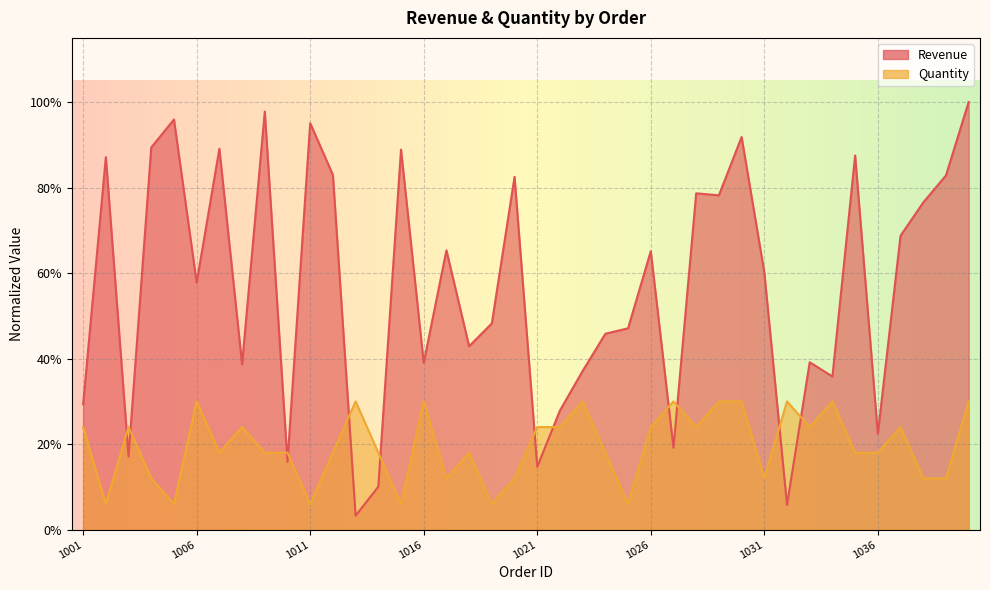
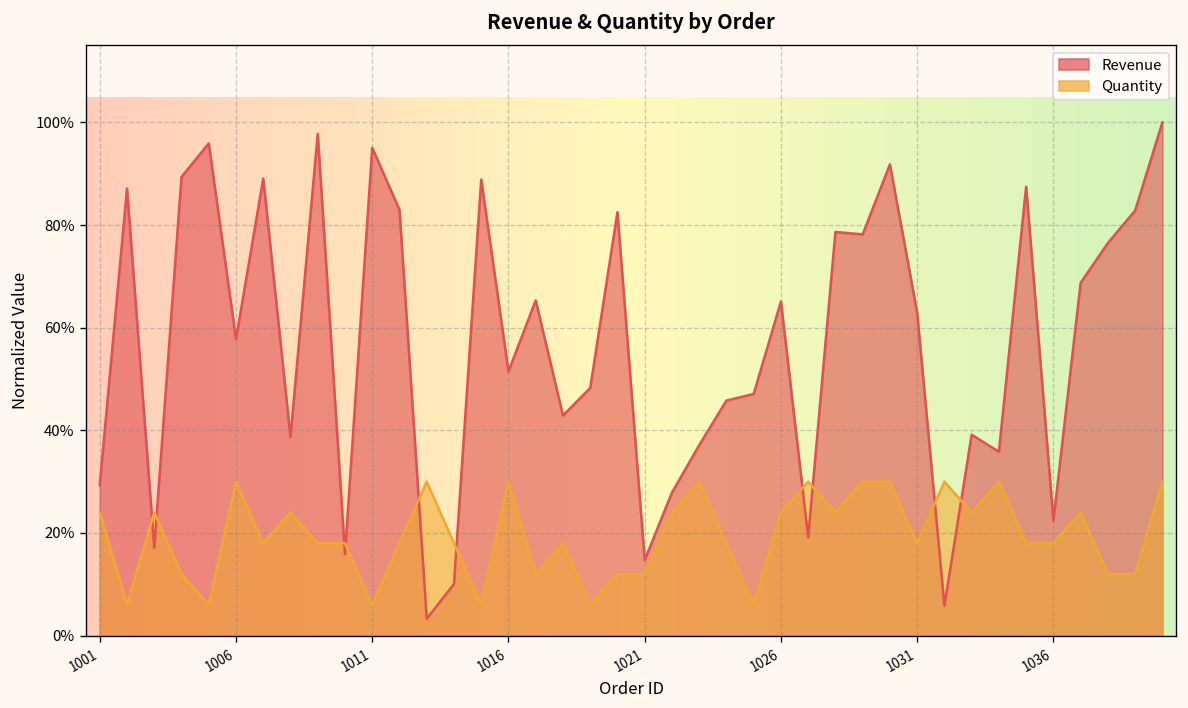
  {
    "Revenue": {
      "1001": "29%",
      "1006": "58%",
      "1011": "95%",
-     "1016": "39%",
+     "1016": "51%",
      "1021": "15%",
      "1026": "65%",
-     "1031": "60%",
+     "1031": "63%",
      "1036": "22%"
    },
    "Quantity": {
      "1001": "24%",
      "1006": "30%",
      "1011": "6%",
      "1016": "30%",
-     "1021": "24%",
+     "1021": "12%",
      "1026": "24%",
-     "1031": "12%",
+     "1031": "18%",
      "1036": "18%"
    }
  }
